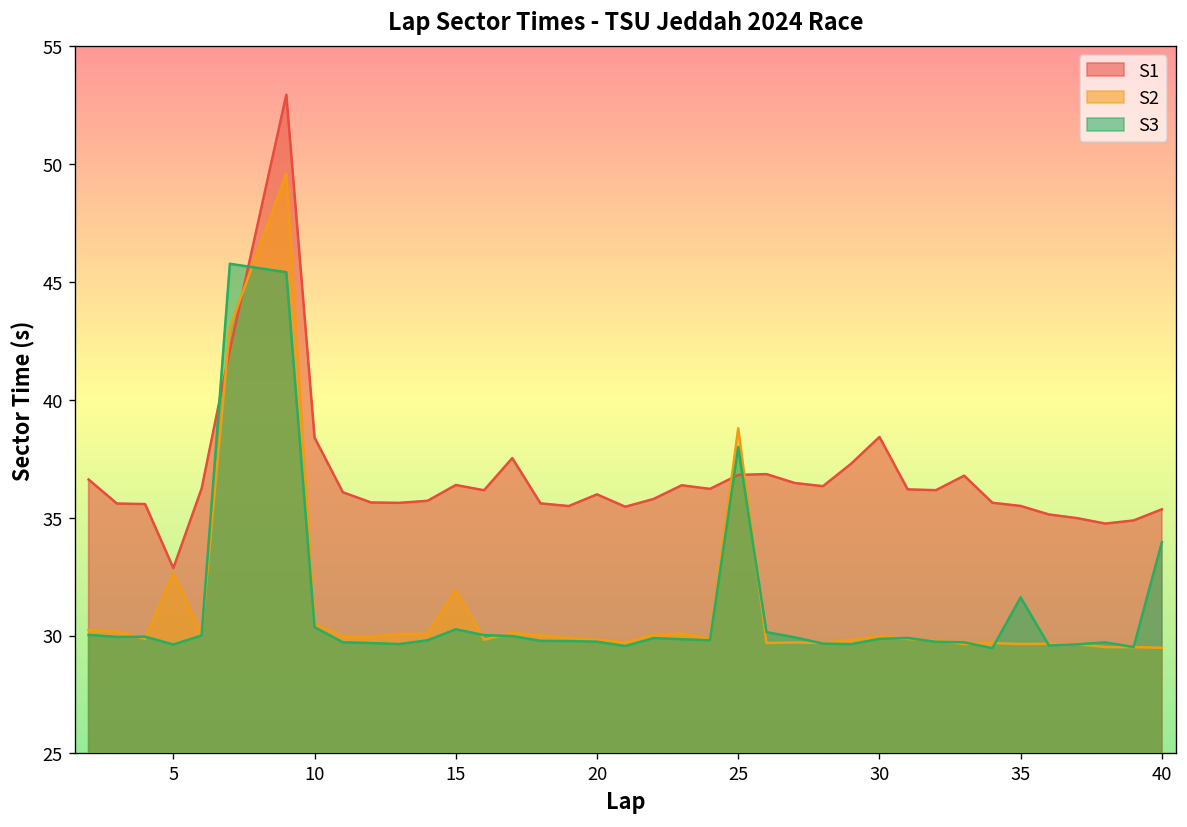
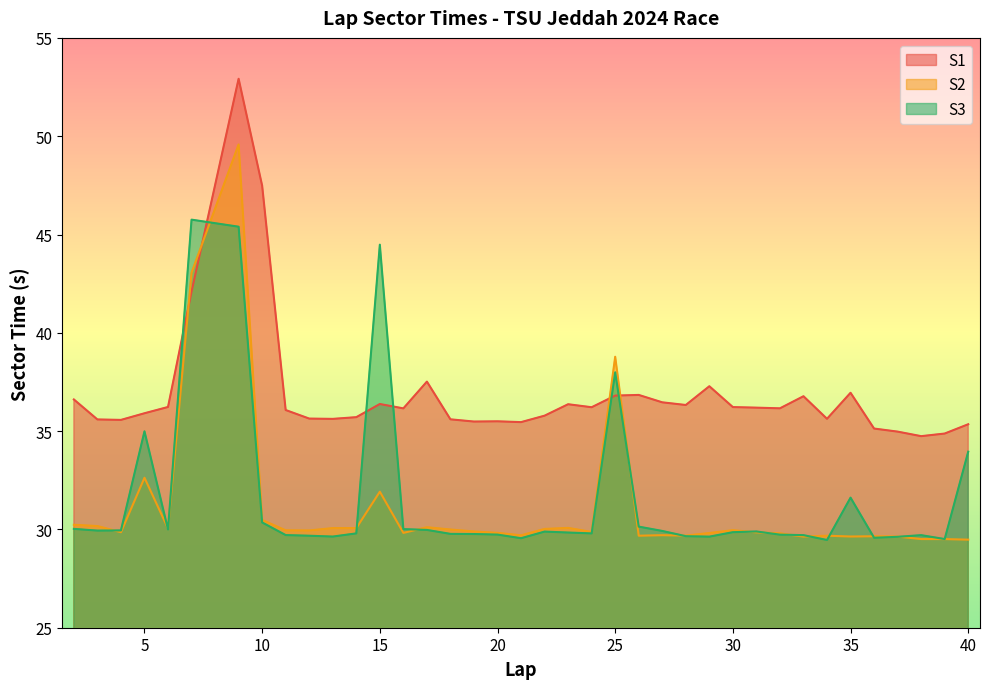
  {
    "S1": {
-     "5": 32.9,
-     "10": 38.4,
+     "5": 35.9,
+     "10": 47.5,
      "15": 36.4,
-     "20": 36.0,
+     "20": 35.5,
      "25": 36.8,
-     "30": 38.4,
-     "35": 35.5,
+     "30": 36.2,
+     "35": 37.0,
      "40": 35.3
    },
    "S2": {
      "5": 32.6,
      "15": 31.9,
      "25": 38.8,
      "35": 29.6,
      "40": 29.5
    },
    "S3": {
-     "5": 29.6,
-     "15": 30.3,
+     "5": 35.0,
+     "15": 44.5,
      "25": 38.0,
      "35": 31.6,
      "40": 34.0
    }
  }
